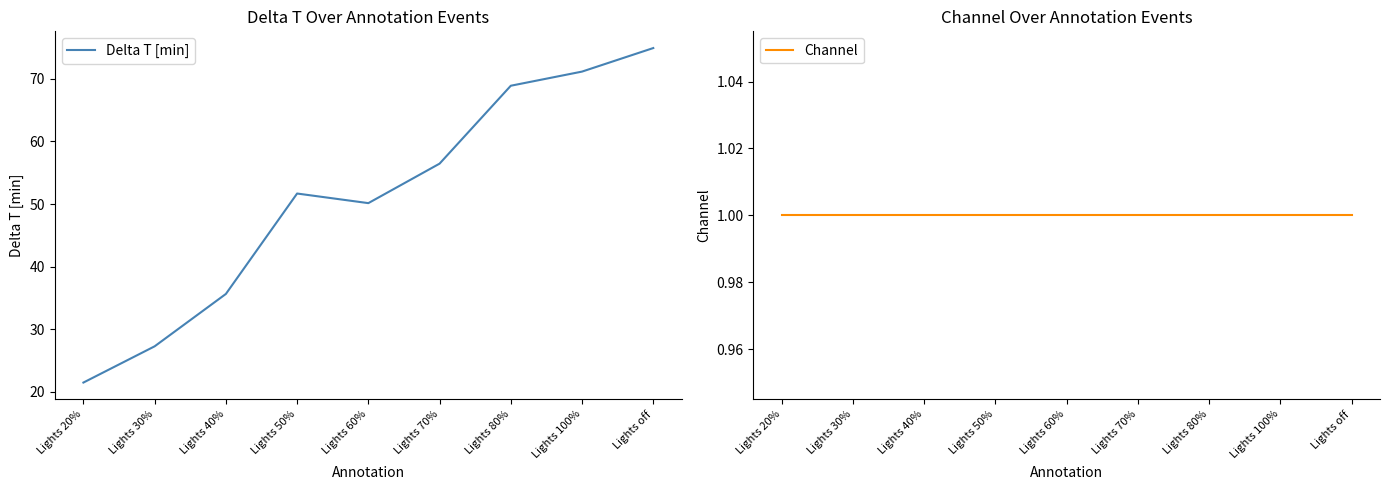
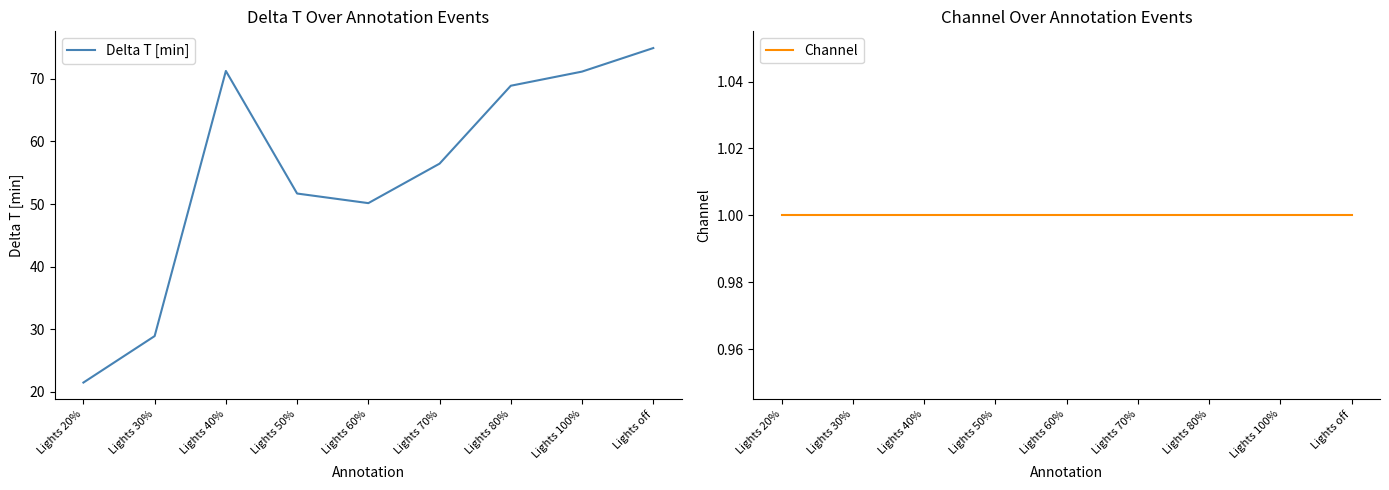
  {
    "Delta T Over Annotation Events": {
      "Lights 20%": 21,
-     "Lights 30%": 27,
-     "Lights 40%": 36,
+     "Lights 30%": 29,
+     "Lights 40%": 71,
      "Lights 50%": 52,
      "Lights 60%": 50,
      "Lights 70%": 56,
      "Lights 80%": 69,
      "Lights 100%": 71,
      "Lights off": 75
    },
    "Channel Over Annotation Events": {
      "Lights 20%": 1.000,
      "Lights 30%": 1.000,
      "Lights 40%": 1.000,
      "Lights 50%": 1.000,
      "Lights 60%": 1.000,
      "Lights 70%": 1.000,
      "Lights 80%": 1.000,
      "Lights 100%": 1.000,
      "Lights off": 1.000
    }
  }
